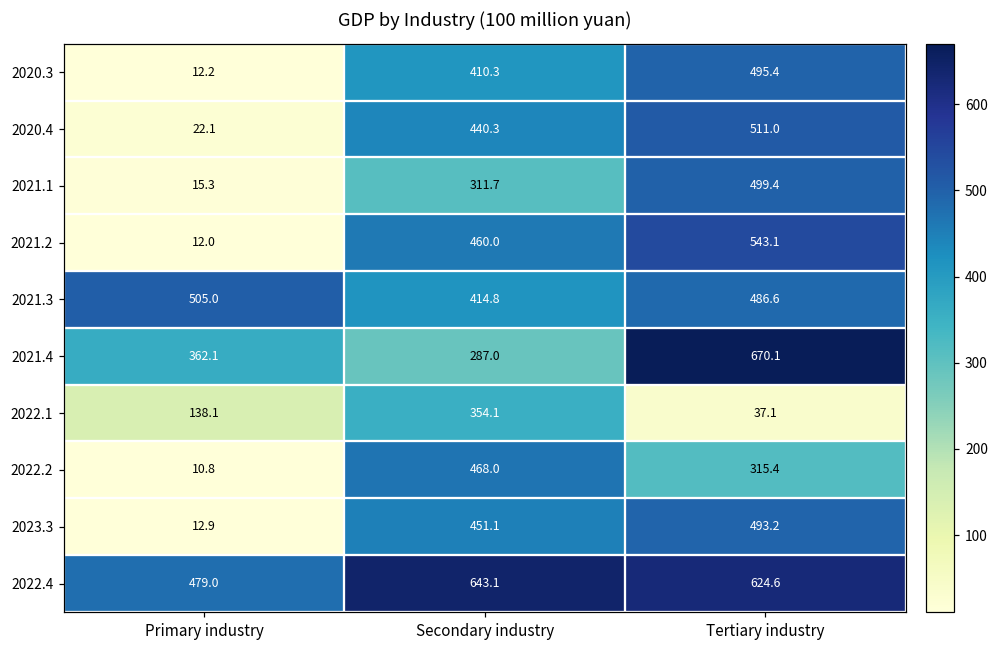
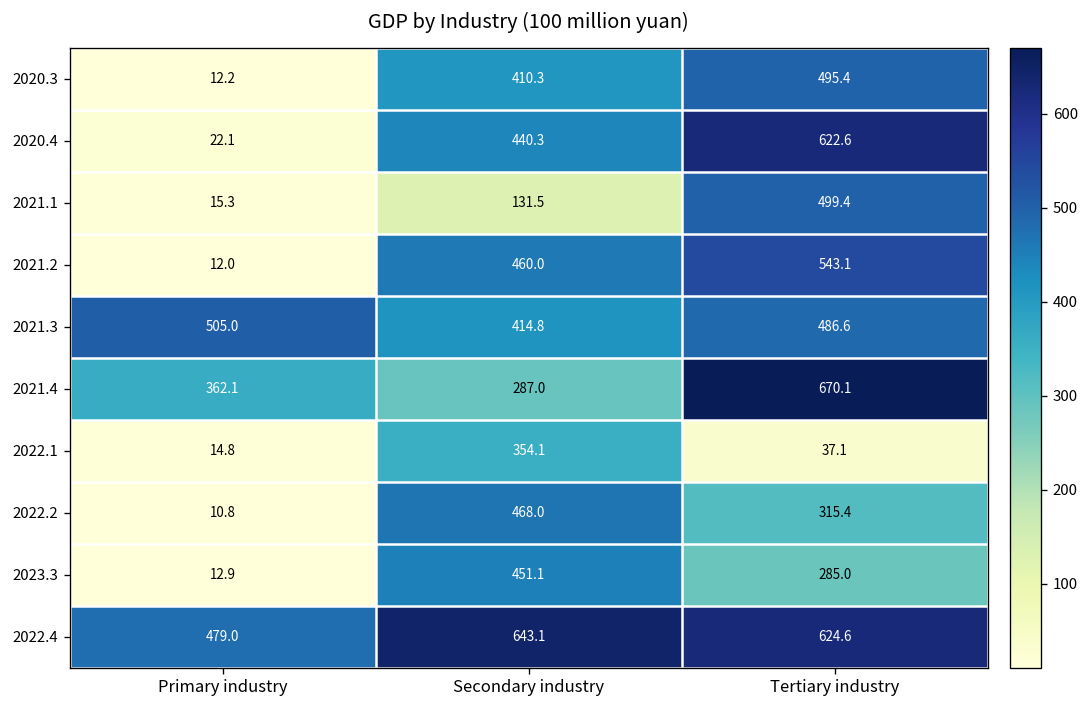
  {
    "2020.3": {
      "Primary industry": 12.2,
      "Secondary industry": 410.3,
      "Tertiary industry": 495.4
    },
    "2020.4": {
      "Primary industry": 22.1,
      "Secondary industry": 440.3,
-     "Tertiary industry": 511.0
+     "Tertiary industry": 622.6
    },
    "2021.1": {
      "Primary industry": 15.3,
-     "Secondary industry": 311.7,
+     "Secondary industry": 131.5,
      "Tertiary industry": 499.4
    },
    "2021.2": {
      "Primary industry": 12.0,
      "Secondary industry": 460.0,
      "Tertiary industry": 543.1
    },
    "2021.3": {
      "Primary industry": 505.0,
      "Secondary industry": 414.8,
      "Tertiary industry": 486.6
    },
    "2021.4": {
      "Primary industry": 362.1,
      "Secondary industry": 287.0,
      "Tertiary industry": 670.1
    },
    "2022.1": {
-     "Primary industry": 138.1,
+     "Primary industry": 14.8,
      "Secondary industry": 354.1,
      "Tertiary industry": 37.1
    },
    "2022.2": {
      "Primary industry": 10.8,
      "Secondary industry": 468.0,
      "Tertiary industry": 315.4
    },
    "2023.3": {
      "Primary industry": 12.9,
      "Secondary industry": 451.1,
-     "Tertiary industry": 493.2
+     "Tertiary industry": 285.0
    },
    "2022.4": {
      "Primary industry": 479.0,
      "Secondary industry": 643.1,
      "Tertiary industry": 624.6
    }
  }
